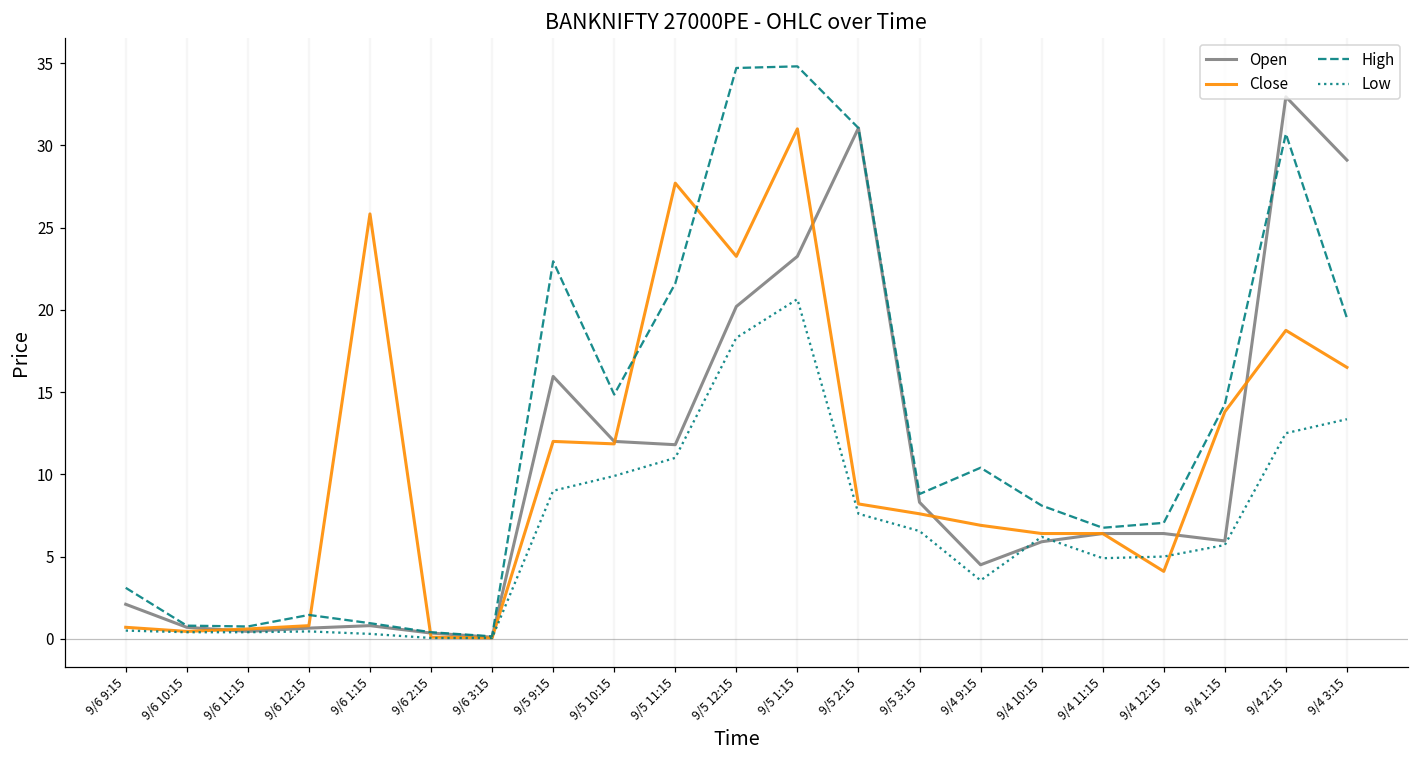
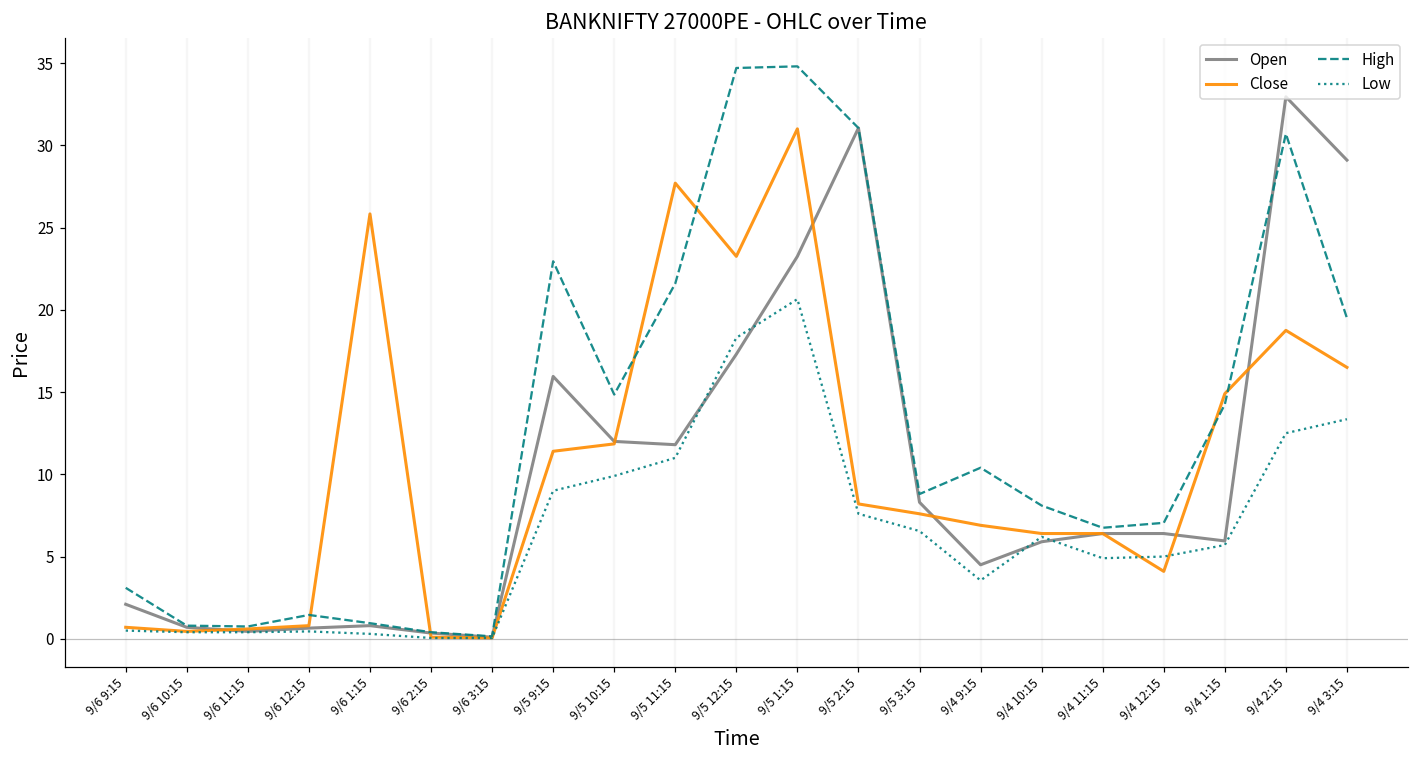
  {
    "Open": {
      "9/6 9:15": 2.1,
      "9/5 9:15": 16.0,
      "9/5 11:15": 11.8,
-     "9/5 12:15": 20.2,
+     "9/5 12:15": 17.3,
      "9/5 1:15": 23.3,
      "9/5 3:15": 8.3,
      "9/4 9:15": 4.5,
      "9/4 10:15": 5.9,
      "9/4 12:15": 6.4,
      "9/4 1:15": 6.0,
      "9/4 2:15": 33.0,
      "9/4 3:15": 29.1
    },
    "Close": {
      "9/6 9:15": 0.7,
      "9/6 1:15": 25.8,
-     "9/5 9:15": 12.0,
+     "9/5 9:15": 11.4,
      "9/5 11:15": 27.7,
      "9/5 12:15": 23.3,
      "9/5 1:15": 31.0,
      "9/5 2:15": 8.2,
      "9/5 3:15": 7.6,
      "9/4 9:15": 6.9,
      "9/4 10:15": 6.4,
      "9/4 12:15": 4.1,
-     "9/4 1:15": 13.8,
+     "9/4 1:15": 14.9,
      "9/4 2:15": 18.8,
      "9/4 3:15": 16.5
    }
  }
